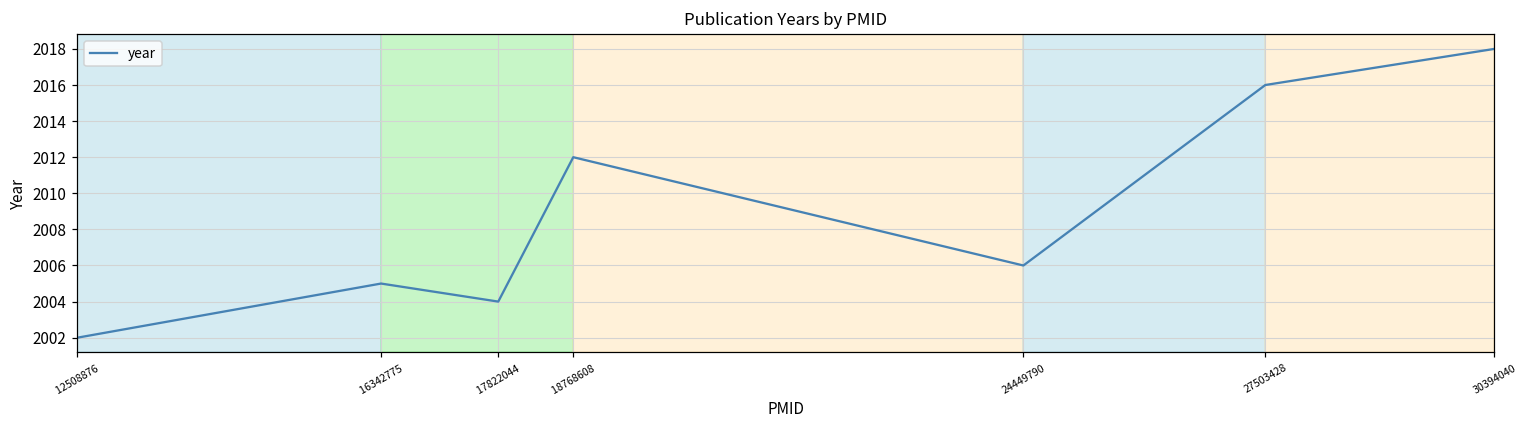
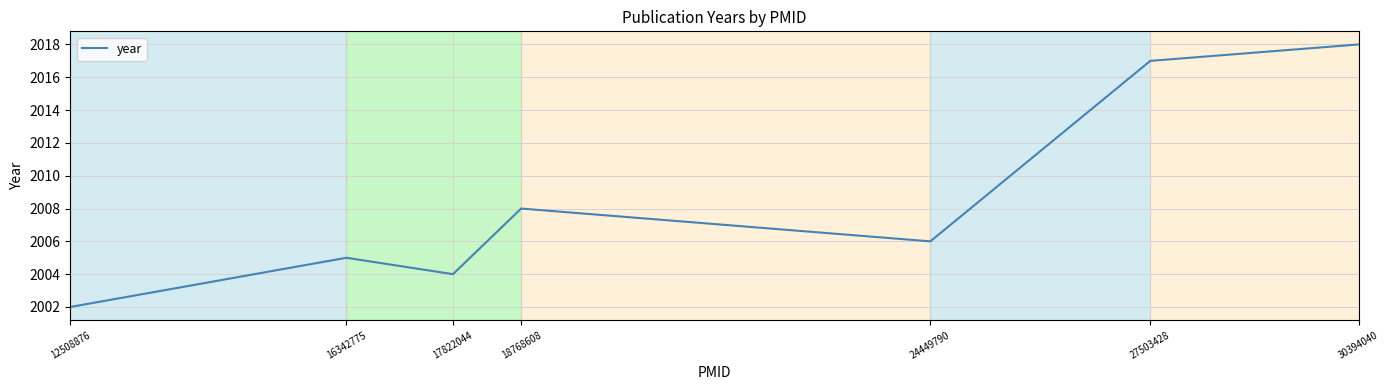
  {
    "12508876": 2002,
    "16342775": 2005,
    "17822044": 2004,
-   "18768608": 2012,
+   "18768608": 2008,
    "24449790": 2006,
-   "27503428": 2016,
+   "27503428": 2017,
    "30394040": 2018
  }
